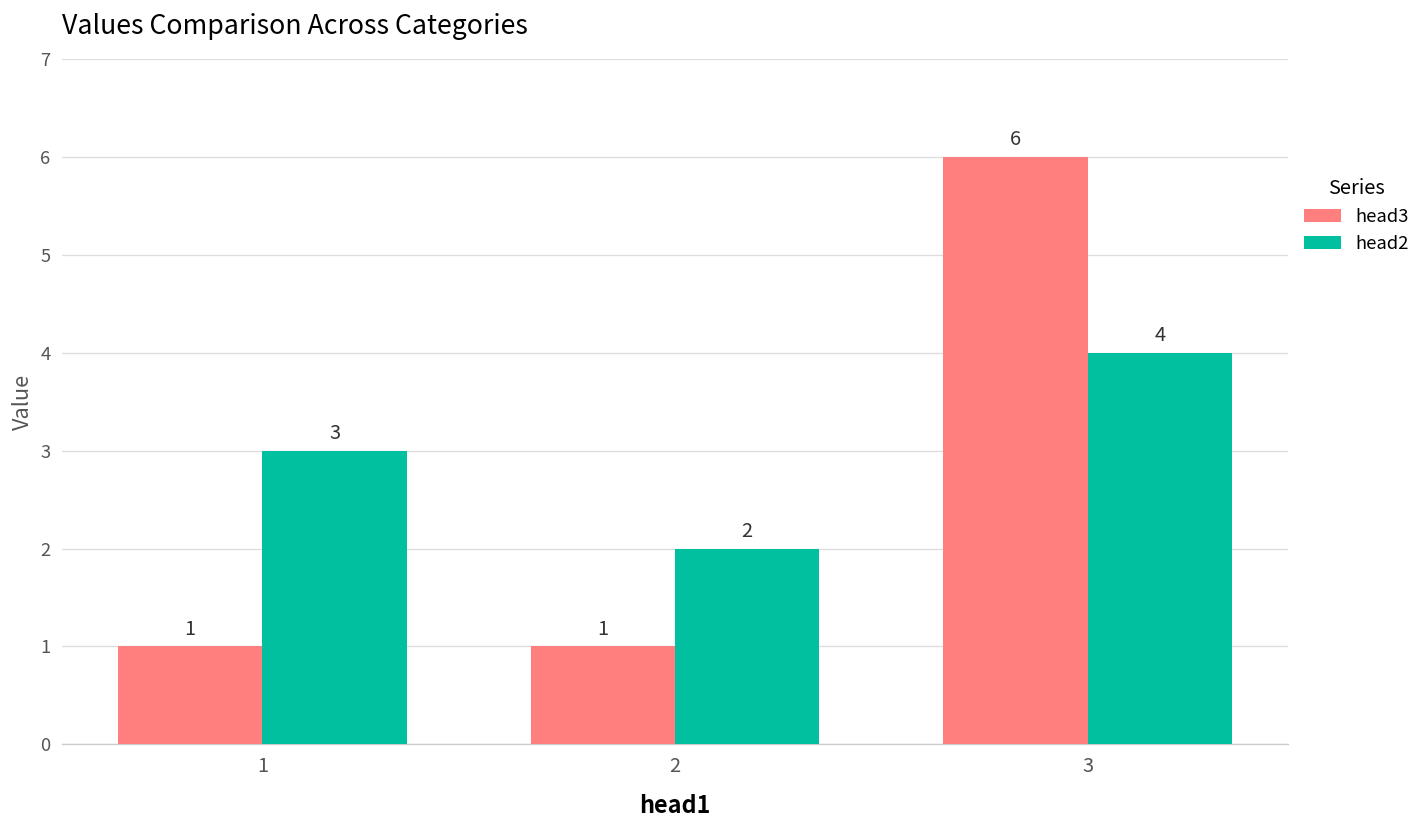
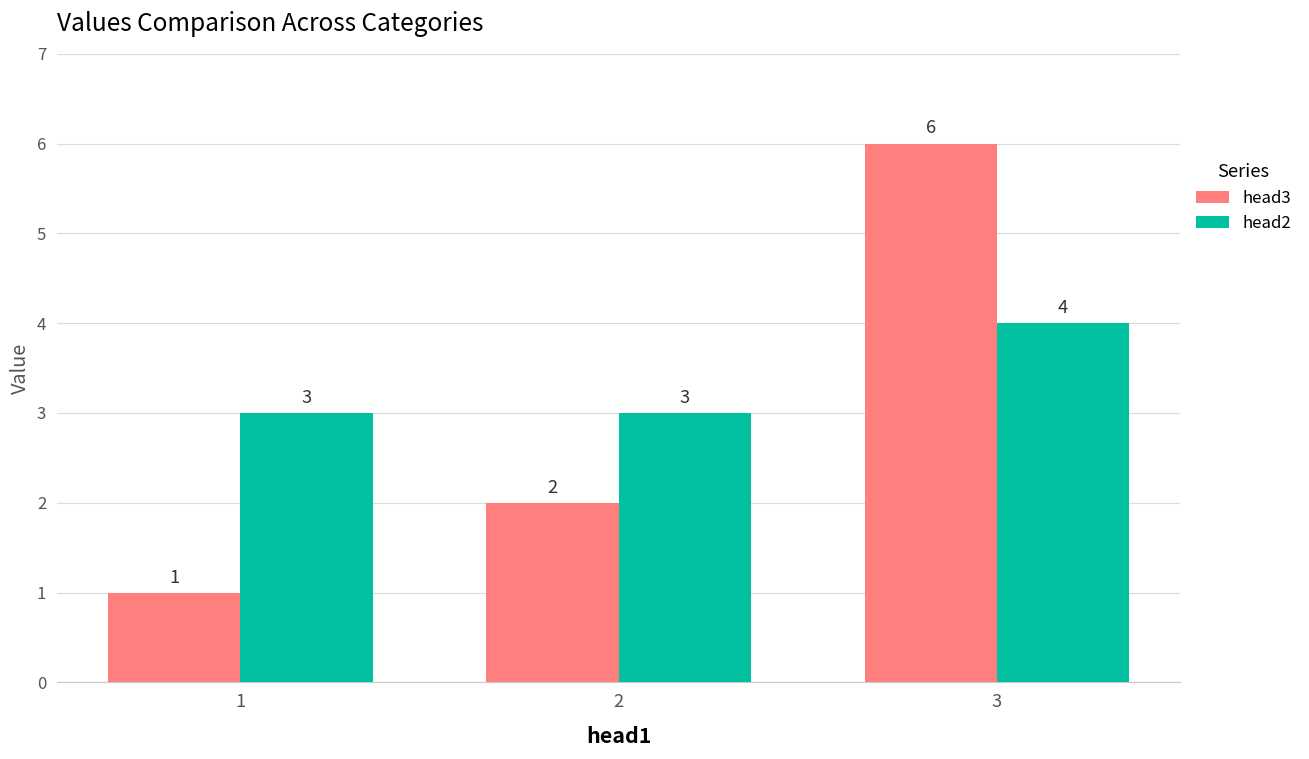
  {
    "head3": {
      "1": 1,
-     "2": 1,
+     "2": 2,
      "3": 6
    },
    "head2": {
      "1": 3,
-     "2": 2,
+     "2": 3,
      "3": 4
    }
  }
